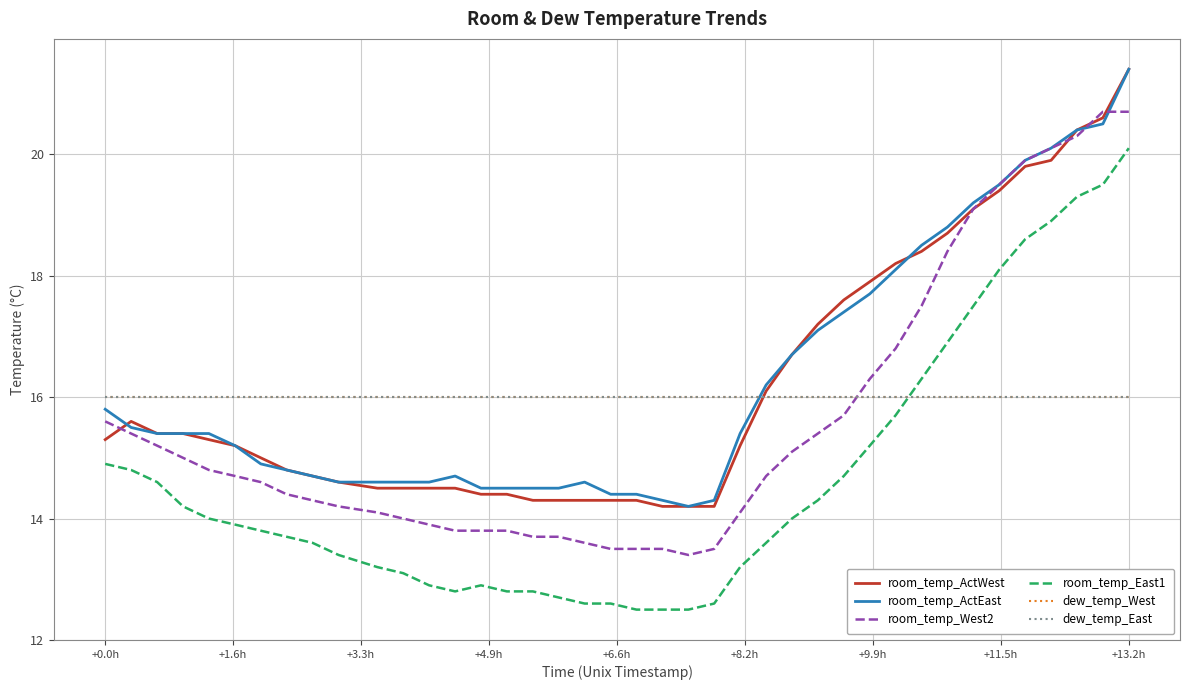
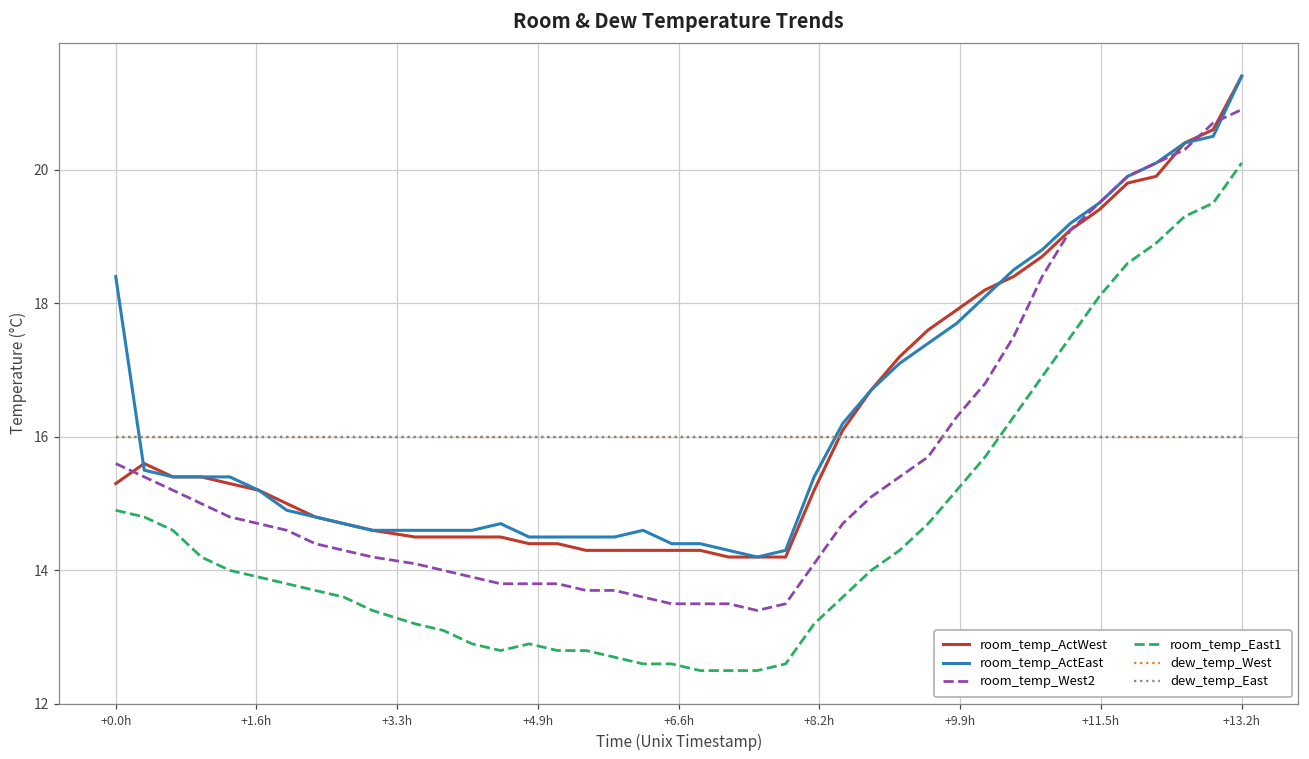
  {
    "room_temp_ActWest": {
      "+0.0h": 15.3
    },
    "room_temp_ActEast": {
-     "+0.0h": 15.8
+     "+0.0h": 18.4
    },
    "room_temp_West2": {
      "+0.0h": 15.6,
-     "+13.2h": 20.7
+     "+13.2h": 20.9
    },
    "room_temp_East1": {
      "+0.0h": 14.9,
      "+13.2h": 20.1
    },
    "dew_temp_East": {
      "+0.0h": 16.0,
      "+13.2h": 16.0
    }
  }
